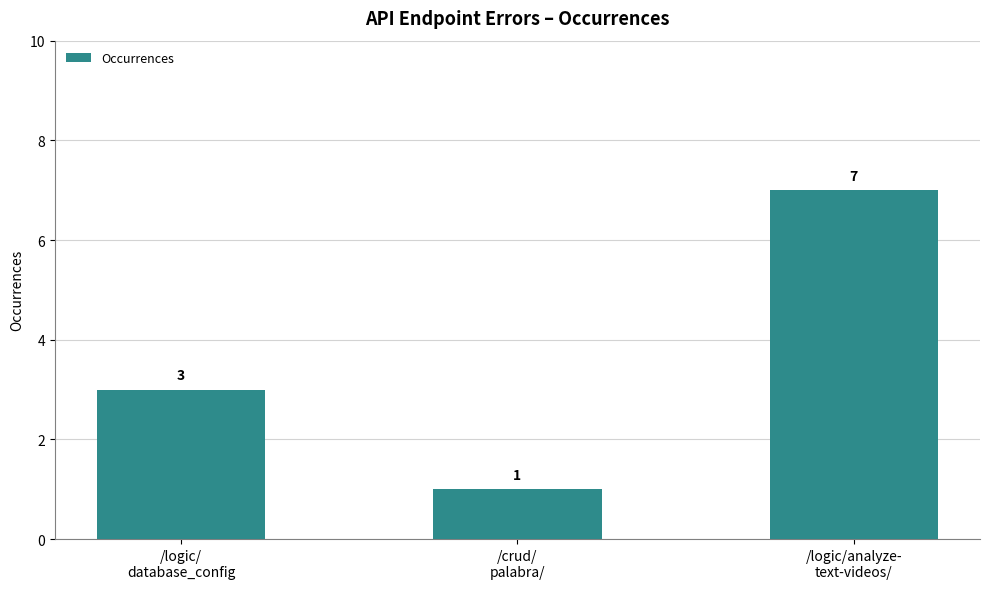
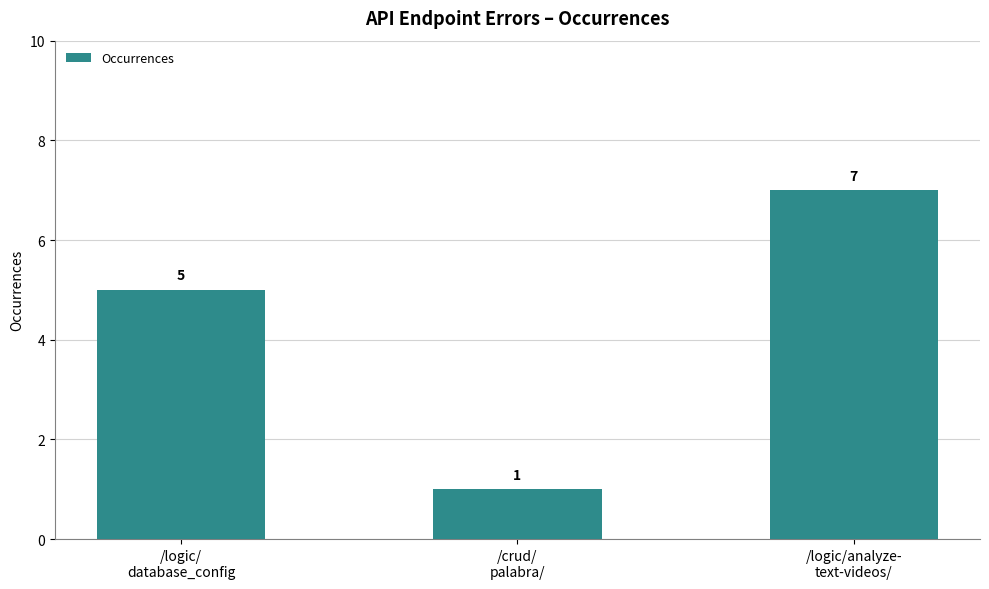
  {
-   "/logic/ database_config": 3,
+   "/logic/ database_config": 5,
    "/crud/ palabra/": 1,
    "/logic/analyze- text-videos/": 7
  }
